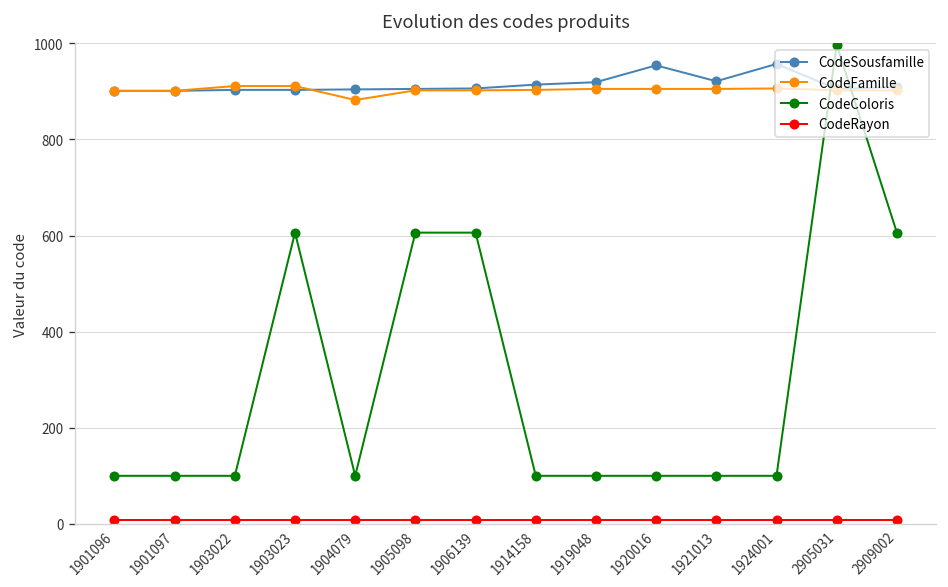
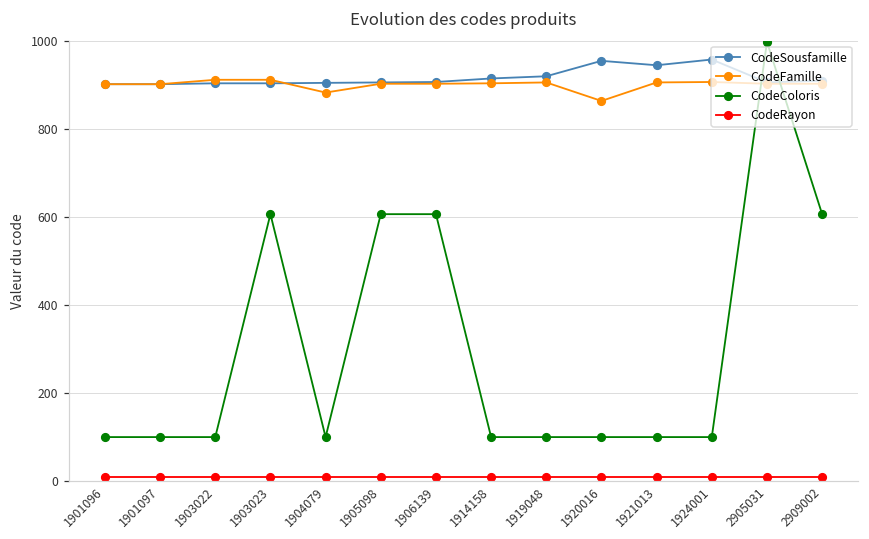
  {
    "CodeSousfamille": {
      "1903022": 900,
      "1903023": 900,
      "1904079": 900,
      "1914158": 910,
      "1919048": 920,
      "1920016": 950,
-     "1921013": 920
+     "1921013": 940
    },
    "CodeFamille": {
      "1903022": 910,
      "1903023": 910,
      "1904079": 880,
      "1914158": 900,
      "1919048": 910,
-     "1920016": 910,
+     "1920016": 860,
      "1921013": 910
    },
    "CodeColoris": {
      "1901096": 100,
      "1901097": 100,
      "1903022": 100,
      "1903023": 610,
      "1904079": 100,
      "1905098": 610,
      "1906139": 610,
      "1914158": 100,
      "1919048": 100,
      "1920016": 100,
      "1921013": 100,
      "1924001": 100,
      "2909002": 610
    },
    "CodeRayon": {
      "1901096": 10,
      "1901097": 10,
      "1903022": 10,
      "1903023": 10,
      "1904079": 10,
      "1905098": 10,
      "1906139": 10,
      "1914158": 10,
      "1919048": 10,
      "1920016": 10,
      "1921013": 10,
      "1924001": 10,
      "2905031": 10,
      "2909002": 10
    }
  }
